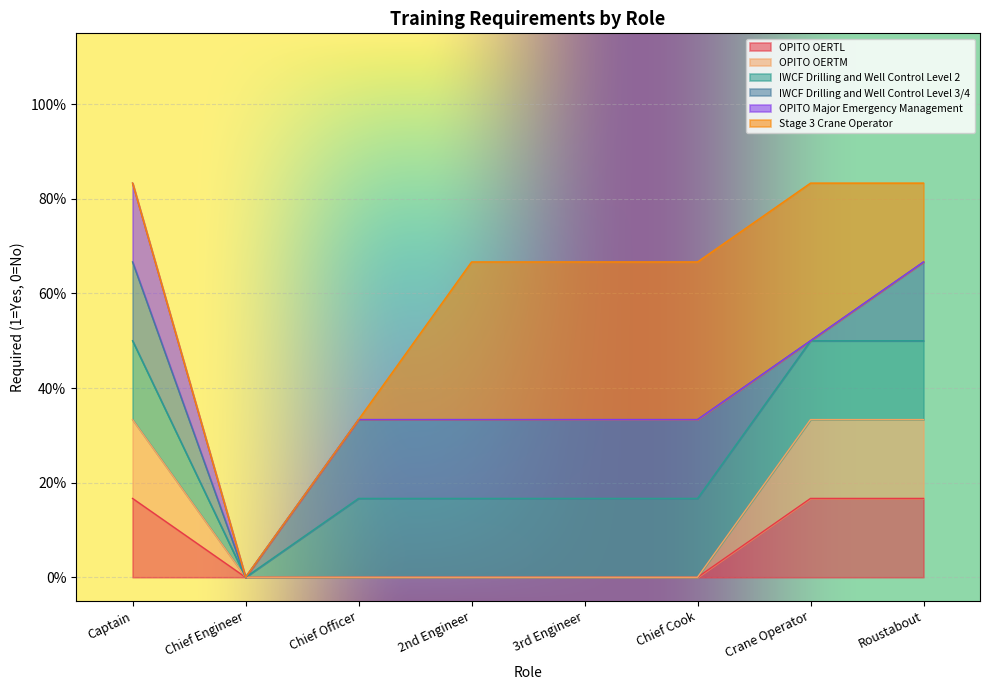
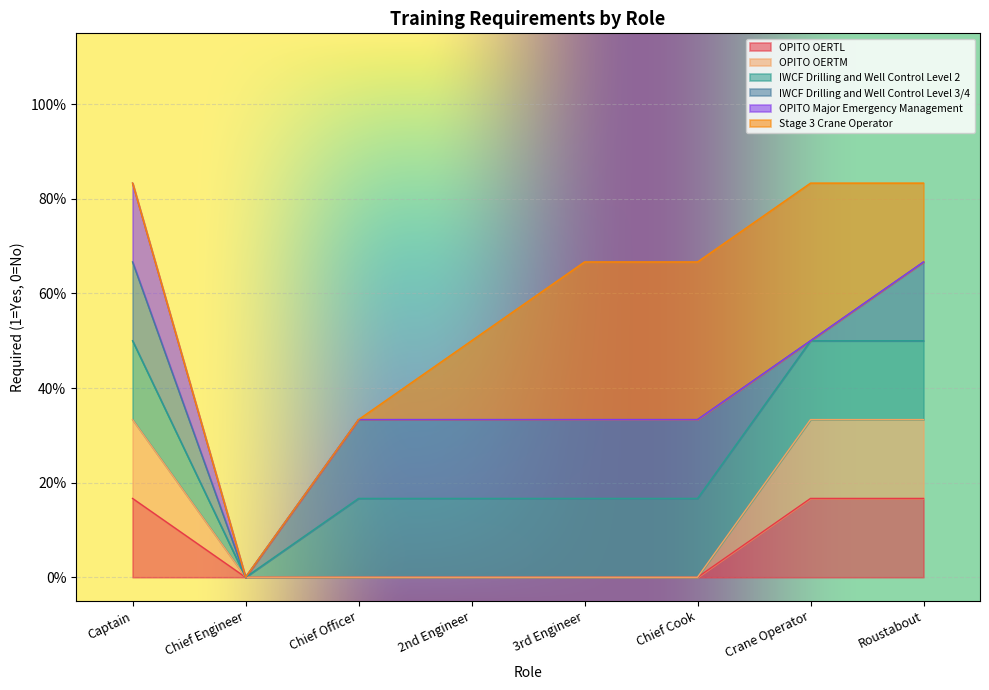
  {
    "OPITO OERTL": {
      "Captain": "17%",
      "Crane Operator": "17%",
      "Roustabout": "17%"
    },
    "OPITO OERTM": {
      "Captain": "17%",
      "Crane Operator": "17%",
      "Roustabout": "17%"
    },
    "Stage 3 Crane Operator": {
-     "2nd Engineer": "33%",
+     "2nd Engineer": "17%",
      "3rd Engineer": "33%",
      "Chief Cook": "33%",
      "Crane Operator": "33%",
      "Roustabout": "17%"
    }
  }
